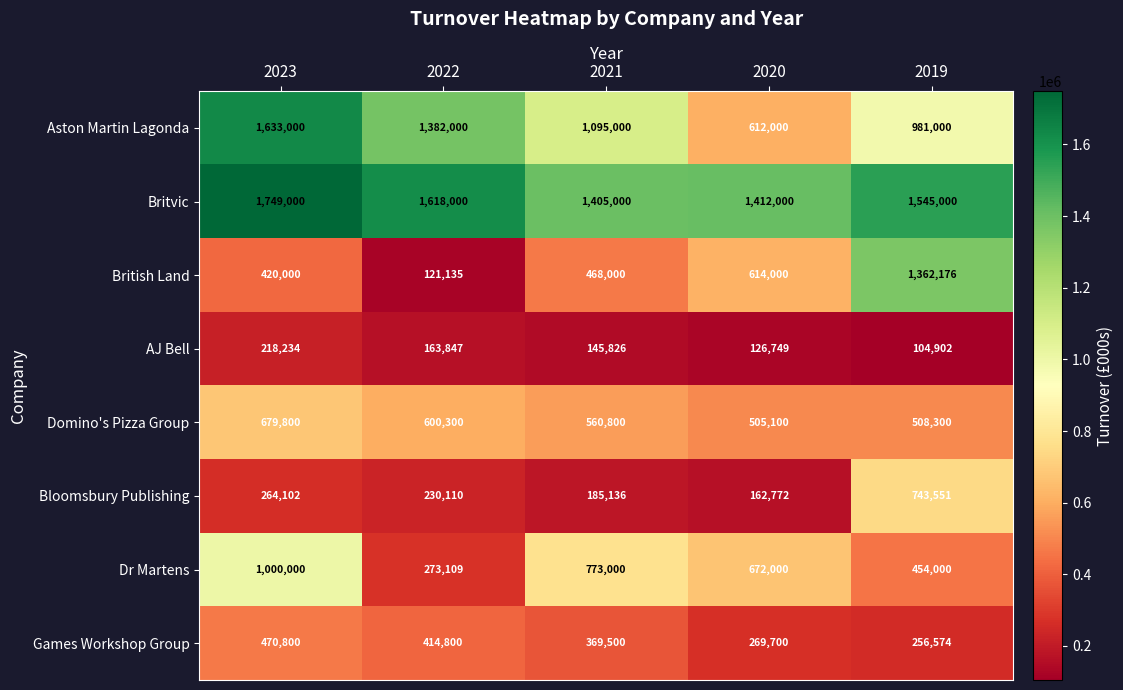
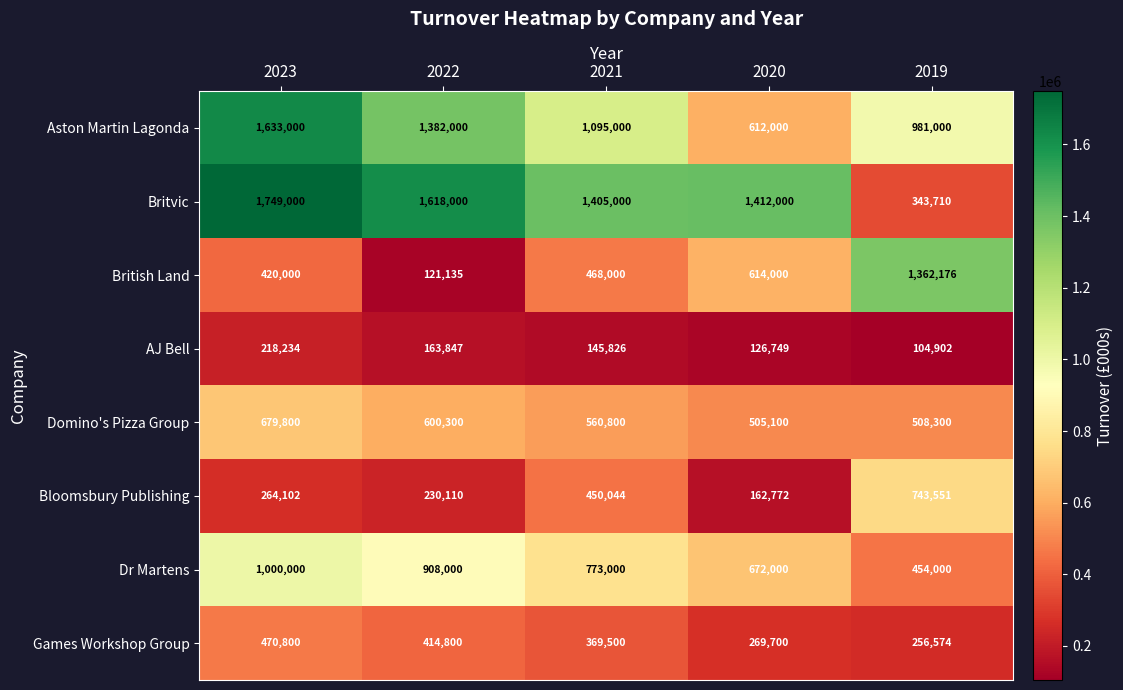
  {
    "Aston Martin Lagonda": {
      "2023": "1,633,000",
      "2022": "1,382,000",
      "2021": "1,095,000",
      "2020": "612,000",
      "2019": "981,000"
    },
    "Britvic": {
      "2023": "1,749,000",
      "2022": "1,618,000",
      "2021": "1,405,000",
      "2020": "1,412,000",
-     "2019": "1,545,000"
+     "2019": "343,710"
    },
    "British Land": {
      "2023": "420,000",
      "2022": "121,135",
      "2021": "468,000",
      "2020": "614,000",
      "2019": "1,362,176"
    },
    "AJ Bell": {
      "2023": "218,234",
      "2022": "163,847",
      "2021": "145,826",
      "2020": "126,749",
      "2019": "104,902"
    },
    "Domino's Pizza Group": {
      "2023": "679,800",
      "2022": "600,300",
      "2021": "560,800",
      "2020": "505,100",
      "2019": "508,300"
    },
    "Bloomsbury Publishing": {
      "2023": "264,102",
      "2022": "230,110",
-     "2021": "185,136",
+     "2021": "450,044",
      "2020": "162,772",
      "2019": "743,551"
    },
    "Dr Martens": {
      "2023": "1,000,000",
-     "2022": "273,109",
+     "2022": "908,000",
      "2021": "773,000",
      "2020": "672,000",
      "2019": "454,000"
    },
    "Games Workshop Group": {
      "2023": "470,800",
      "2022": "414,800",
      "2021": "369,500",
      "2020": "269,700",
      "2019": "256,574"
    }
  }
